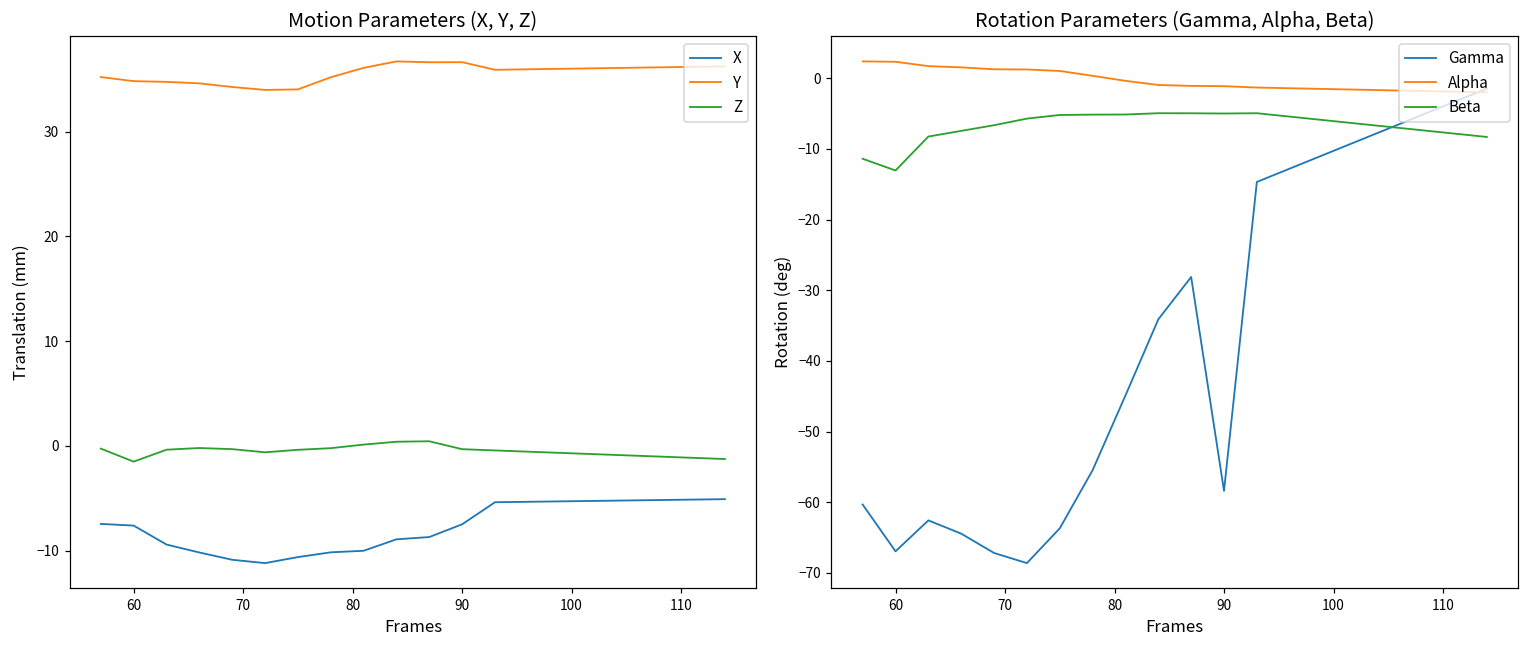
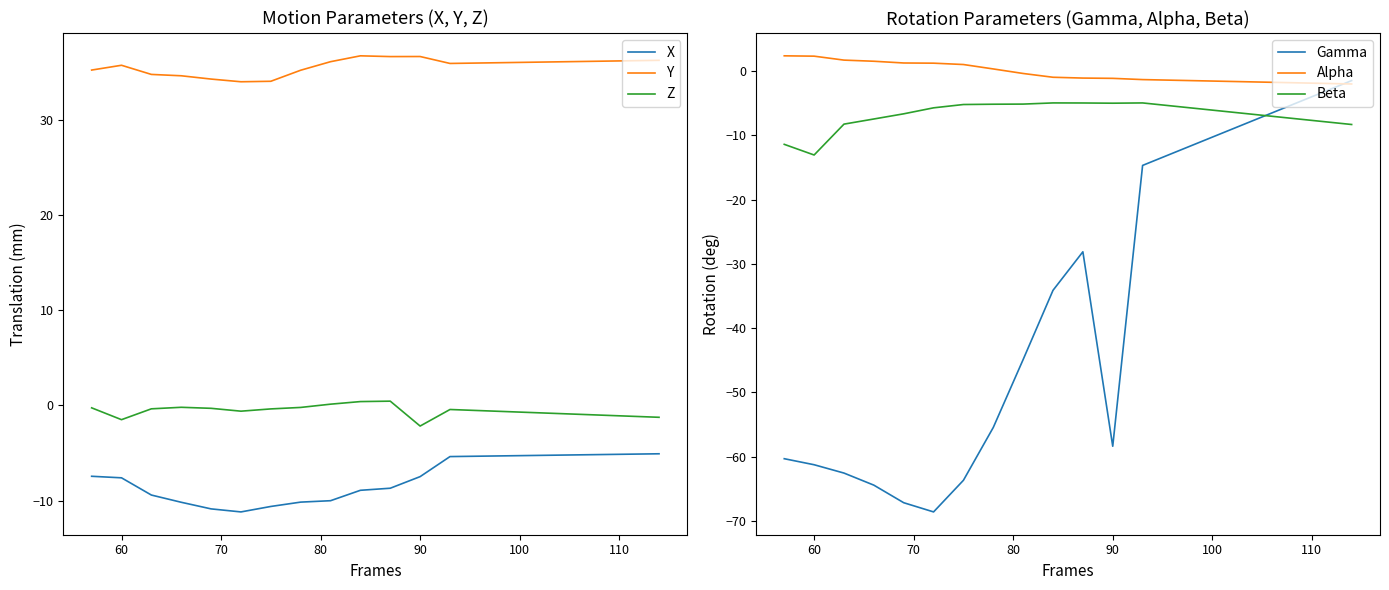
  {
    "Motion Parameters (X, Y, Z)": {
      "X": {
        "60": -8,
        "90": -7
      },
      "Y": {
-       "60": 35,
+       "60": 36,
        "90": 37
      },
      "Z": {
        "60": -2,
-       "90": 0
+       "90": -2
      }
    },
    "Rotation Parameters (Gamma, Alpha, Beta)": {
      "Gamma": {
-       "60": -67,
+       "60": -61,
        "90": -58
      },
      "Alpha": {
        "60": 2,
        "90": -1
      },
      "Beta": {
        "60": -13,
        "90": -5
      }
    }
  }
